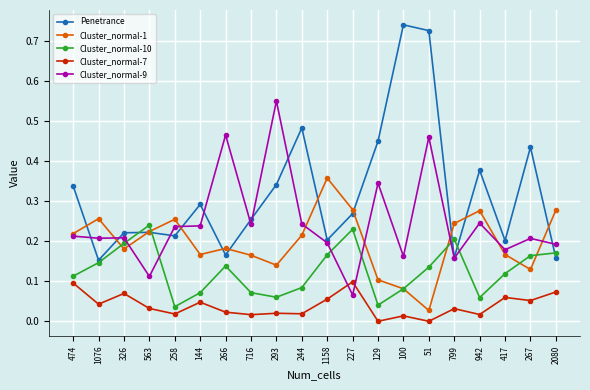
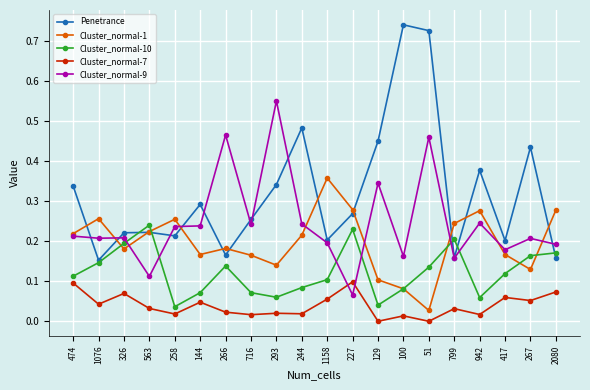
  {
    "Penetrance": {
      "474": 0.34,
      "326": 0.22,
      "258": 0.21,
      "144": 0.29,
      "266": 0.17,
      "716": 0.25,
      "293": 0.34,
      "244": 0.48,
      "1158": 0.20,
      "227": 0.27,
      "129": 0.45,
      "100": 0.74,
      "51": 0.73,
      "942": 0.38,
      "417": 0.20,
      "267": 0.43,
      "2080": 0.16
    },
    "Cluster_normal-1": {
      "1076": 0.26,
      "326": 0.18,
      "258": 0.25,
      "144": 0.17,
      "266": 0.18,
      "716": 0.16,
      "293": 0.14,
      "244": 0.21,
      "1158": 0.36,
      "227": 0.28,
      "129": 0.10,
      "51": 0.03,
      "799": 0.24,
      "942": 0.28,
      "417": 0.17,
      "267": 0.13,
      "2080": 0.28
    },
    "Cluster_normal-10": {
      "474": 0.11,
      "326": 0.19,
      "563": 0.24,
      "258": 0.04,
      "144": 0.07,
      "266": 0.14,
      "716": 0.07,
      "293": 0.06,
      "244": 0.08,
-     "1158": 0.17,
+     "1158": 0.10,
      "227": 0.23,
      "129": 0.04,
      "51": 0.14,
      "799": 0.20,
      "942": 0.06,
      "417": 0.12,
      "267": 0.16,
      "2080": 0.17
    },
    "Cluster_normal-7": {
      "474": 0.10,
      "1076": 0.04,
      "326": 0.07,
      "563": 0.03,
      "258": 0.02,
      "144": 0.05,
      "266": 0.02,
      "716": 0.02,
      "293": 0.02,
      "244": 0.02,
      "1158": 0.06,
      "227": 0.10,
      "129": 0.00,
      "100": 0.01,
      "51": 0.00,
      "799": 0.03,
      "942": 0.02,
      "417": 0.06,
      "267": 0.05,
      "2080": 0.07
    },
    "Cluster_normal-9": {
      "1076": 0.21,
      "326": 0.21,
      "563": 0.11,
      "258": 0.24,
      "144": 0.24,
      "266": 0.47,
      "716": 0.24,
      "293": 0.55,
      "244": 0.24,
      "1158": 0.20,
      "227": 0.07,
      "129": 0.34,
      "100": 0.16,
      "51": 0.46,
      "942": 0.25,
      "417": 0.18,
      "267": 0.21,
      "2080": 0.19
    }
  }
